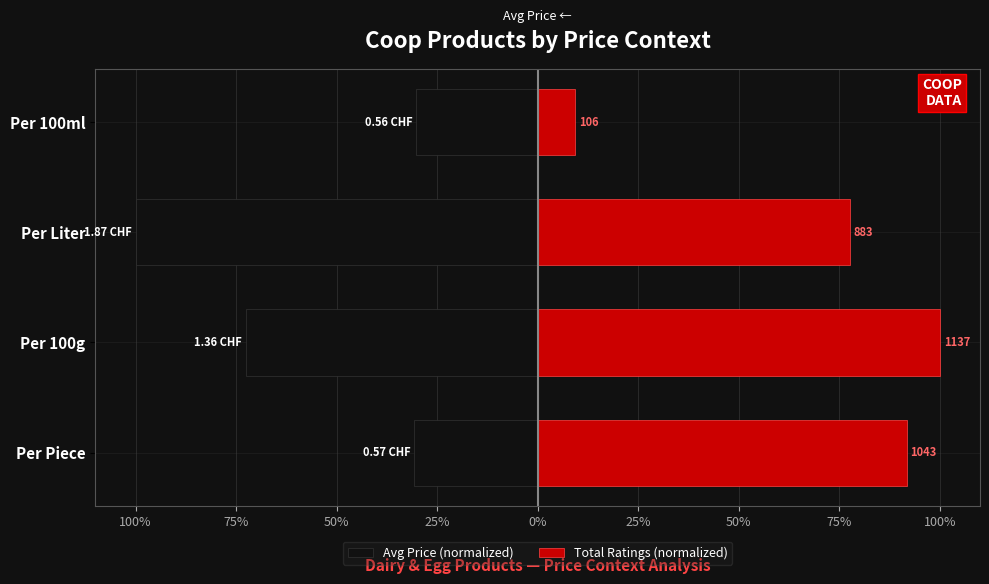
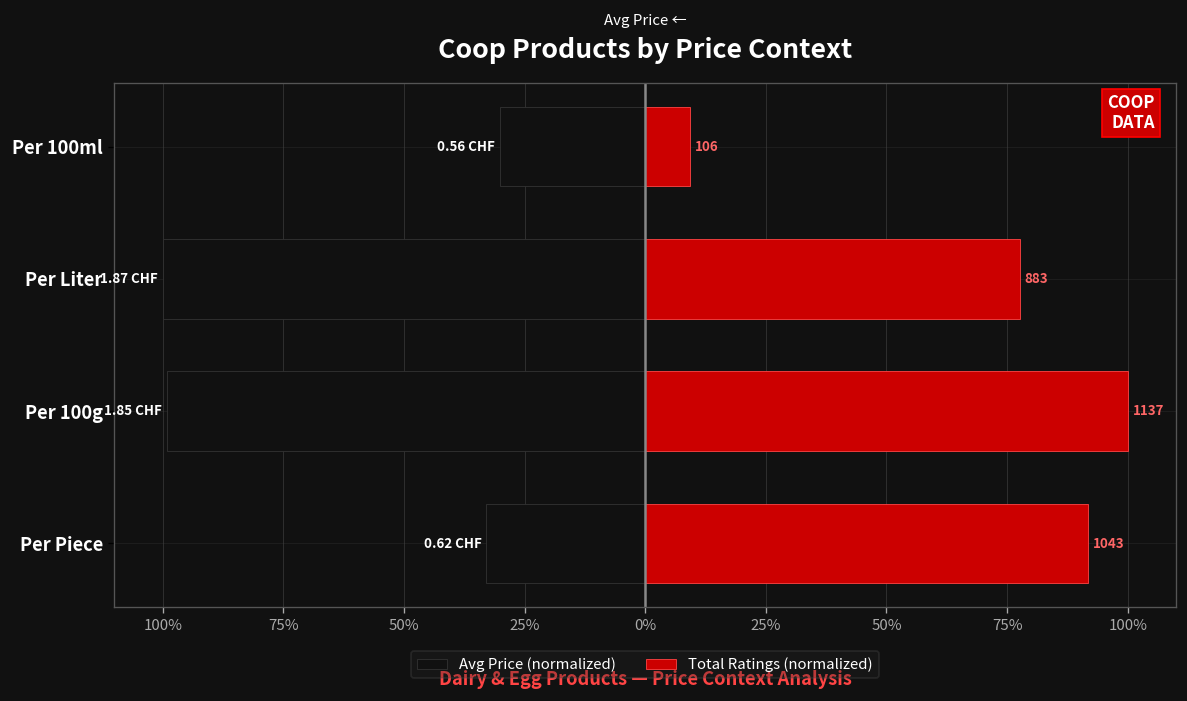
  {
    "Avg Price (normalized)": {
-     "Per 100g": 1.36,
-     "Per Piece": 0.57
+     "Per 100g": 1.85,
+     "Per Piece": 0.62
    }
  }
